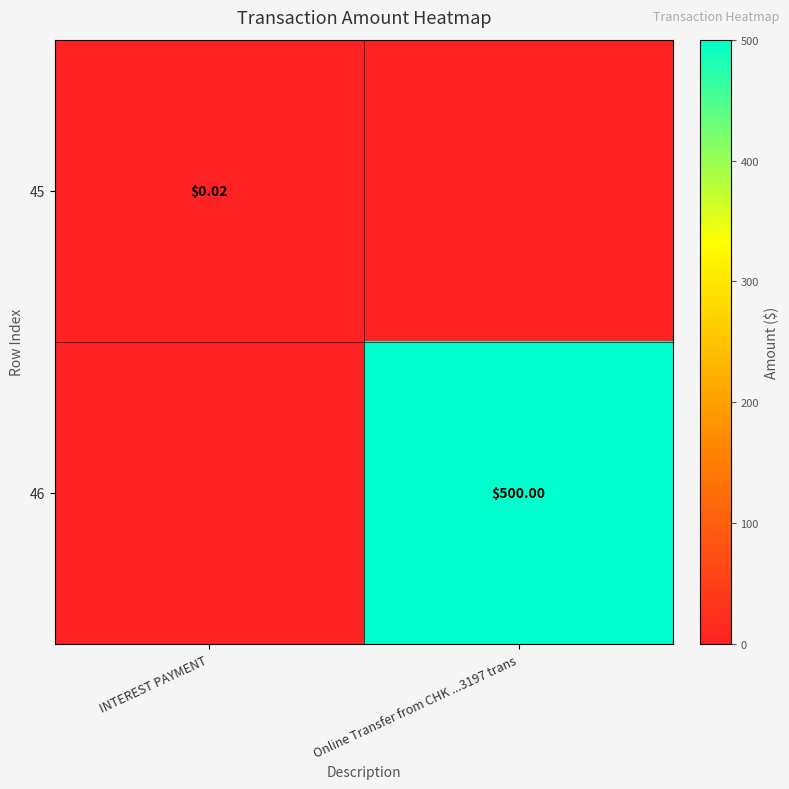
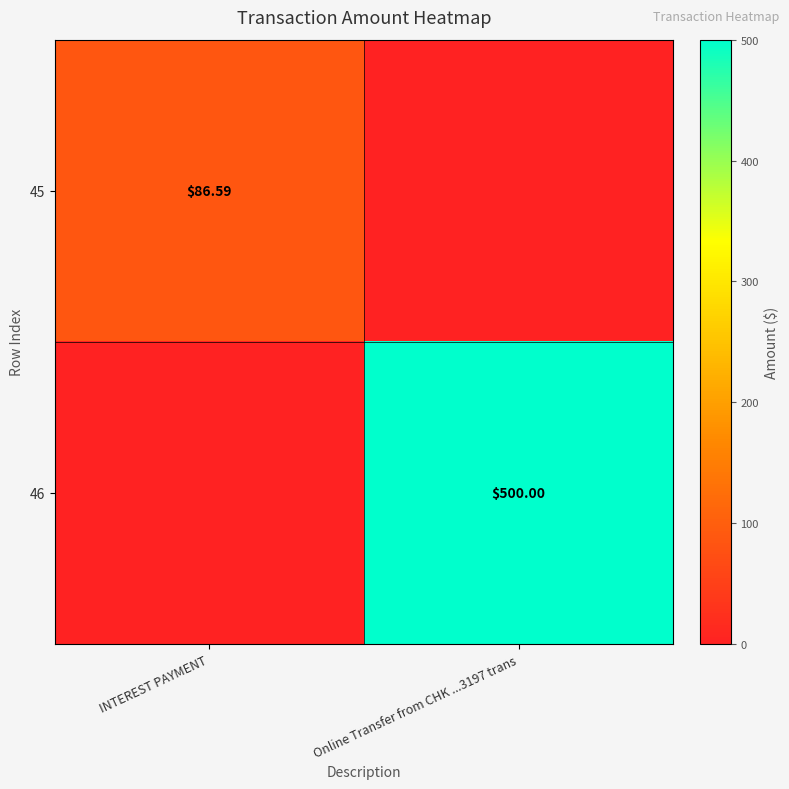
  {
    "45": {
-     "INTEREST PAYMENT": "$0.02"
+     "INTEREST PAYMENT": "$86.59"
    },
    "46": {
      "Online Transfer from CHK ...3197 trans": "$500.00"
    }
  }
